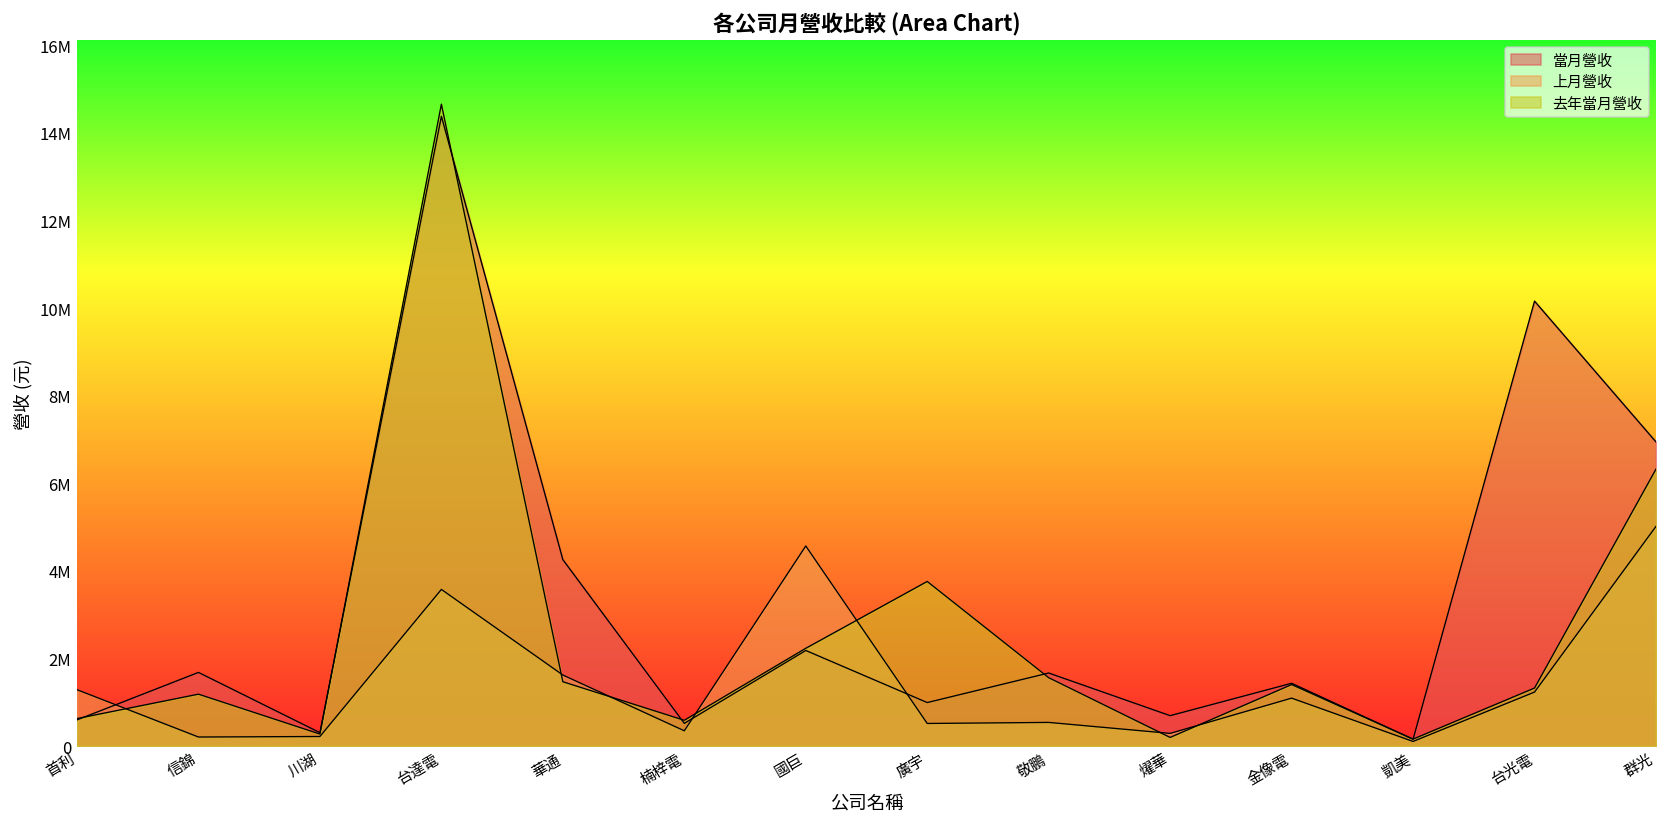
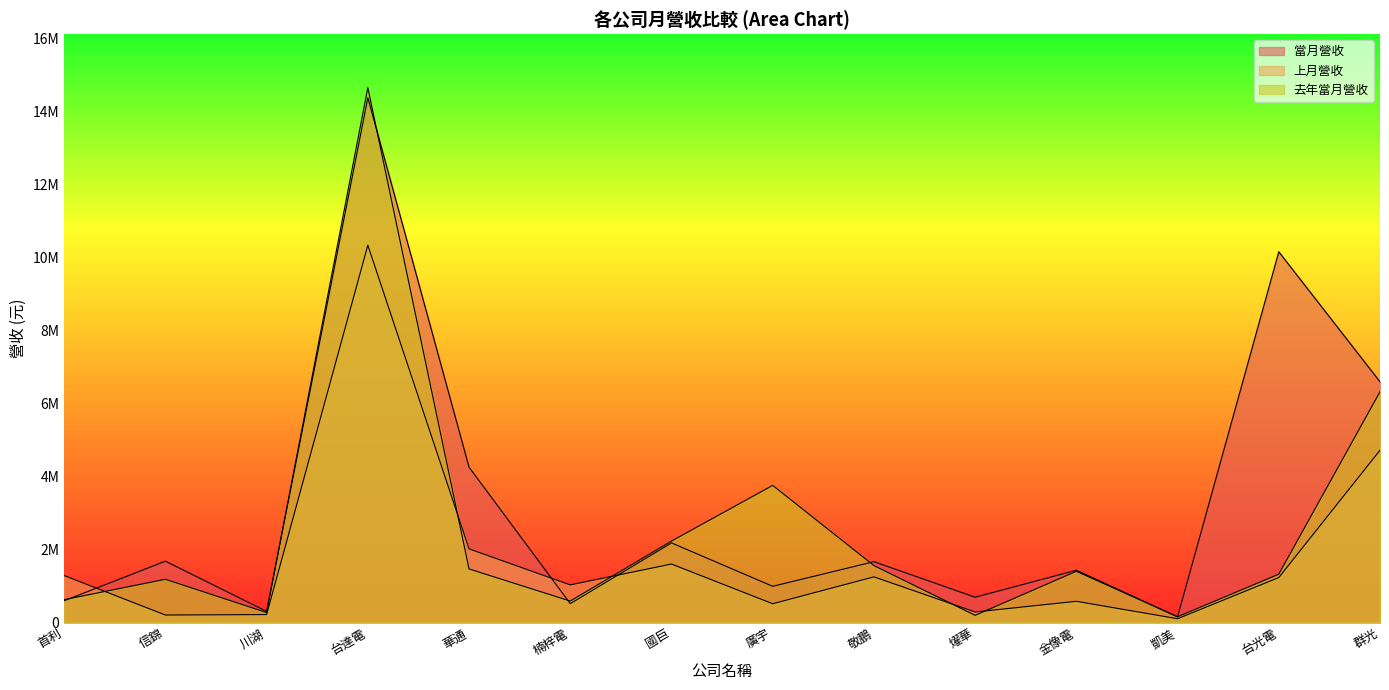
  {
    "當月營收": {
      "信錦": 1700000,
      "台達電": 14400000,
      "華通": 4300000,
      "廣宇": 1000000,
      "敬鵬": 1700000,
      "燿華": 700000,
      "台光電": 10200000,
-     "群光": 6900000
+     "群光": 6600000
    },
    "上月營收": {
      "首利": 1300000,
      "信錦": 200000,
-     "台達電": 3600000,
-     "華通": 1600000,
-     "楠梓電": 300000,
-     "國巨": 4600000,
+     "台達電": 10300000,
+     "華通": 2000000,
+     "楠梓電": 1000000,
+     "國巨": 1600000,
      "廣宇": 500000,
-     "敬鵬": 500000,
+     "敬鵬": 1300000,
      "燿華": 300000,
-     "金像電": 1100000,
+     "金像電": 600000,
      "台光電": 1200000,
-     "群光": 5000000
+     "群光": 4700000
    },
    "去年當月營收": {
      "信錦": 1200000,
      "台達電": 14700000,
      "華通": 1500000,
      "廣宇": 3800000,
      "敬鵬": 1600000,
      "燿華": 200000,
      "台光電": 1300000,
      "群光": 6300000
    }
  }
